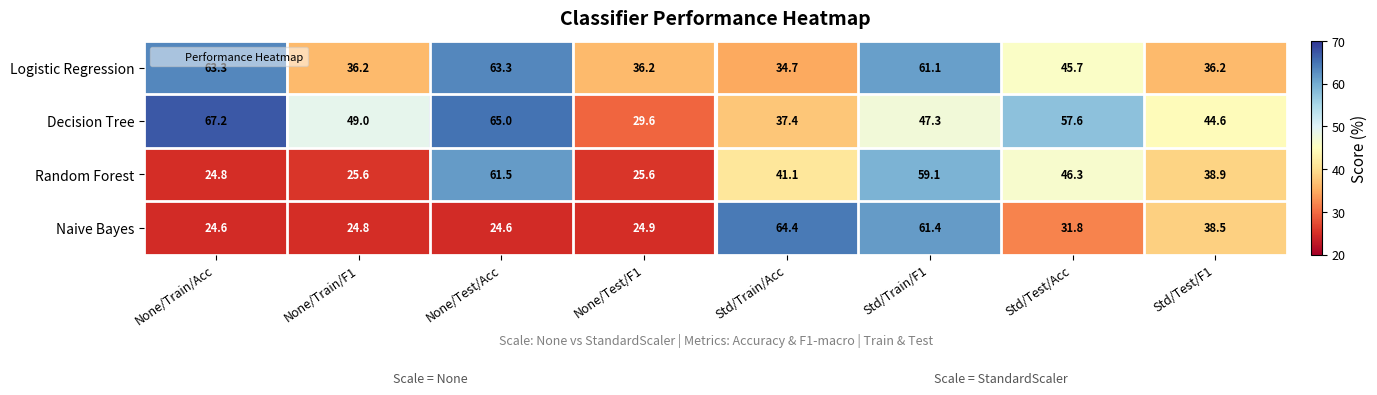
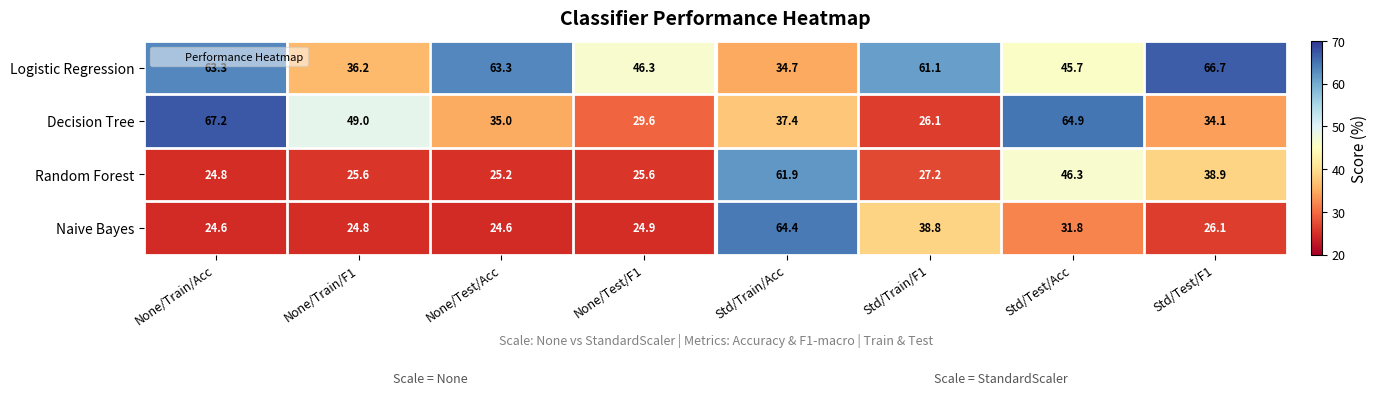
  {
    "Logistic Regression": {
      "None/Train/F1": 36.2,
      "None/Test/Acc": 63.3,
-     "None/Test/F1": 36.2,
+     "None/Test/F1": 46.3,
      "Std/Train/Acc": 34.7,
      "Std/Train/F1": 61.1,
      "Std/Test/Acc": 45.7,
-     "Std/Test/F1": 36.2
+     "Std/Test/F1": 66.7
    },
    "Decision Tree": {
      "None/Train/Acc": 67.2,
      "None/Train/F1": 49.0,
-     "None/Test/Acc": 65.0,
+     "None/Test/Acc": 35.0,
      "None/Test/F1": 29.6,
      "Std/Train/Acc": 37.4,
-     "Std/Train/F1": 47.3,
-     "Std/Test/Acc": 57.6,
-     "Std/Test/F1": 44.6
+     "Std/Train/F1": 26.1,
+     "Std/Test/Acc": 64.9,
+     "Std/Test/F1": 34.1
    },
    "Random Forest": {
      "None/Train/Acc": 24.8,
      "None/Train/F1": 25.6,
-     "None/Test/Acc": 61.5,
+     "None/Test/Acc": 25.2,
      "None/Test/F1": 25.6,
-     "Std/Train/Acc": 41.1,
-     "Std/Train/F1": 59.1,
+     "Std/Train/Acc": 61.9,
+     "Std/Train/F1": 27.2,
      "Std/Test/Acc": 46.3,
      "Std/Test/F1": 38.9
    },
    "Naive Bayes": {
      "None/Train/Acc": 24.6,
      "None/Train/F1": 24.8,
      "None/Test/Acc": 24.6,
      "None/Test/F1": 24.9,
      "Std/Train/Acc": 64.4,
-     "Std/Train/F1": 61.4,
+     "Std/Train/F1": 38.8,
      "Std/Test/Acc": 31.8,
-     "Std/Test/F1": 38.5
+     "Std/Test/F1": 26.1
    }
  }
